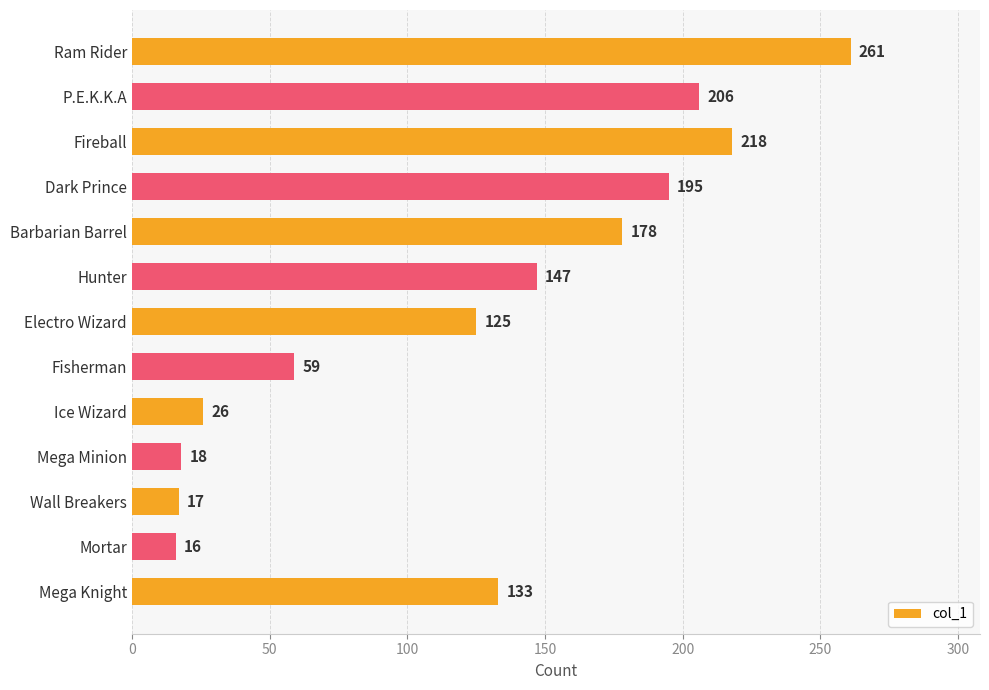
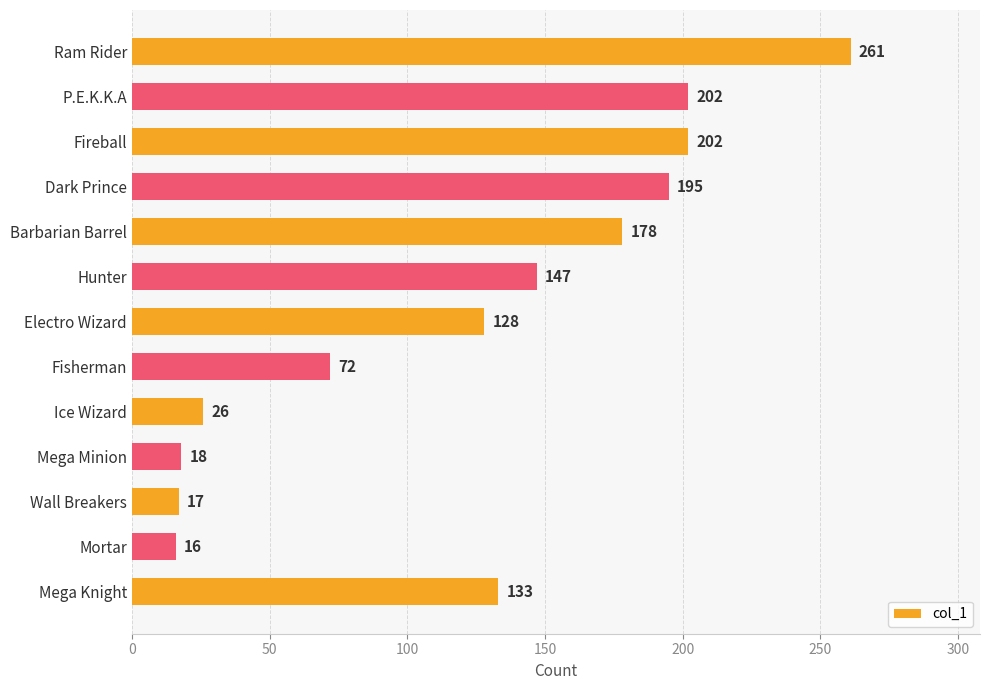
  {
    "Ram Rider": 261,
-   "P.E.K.K.A": 206,
-   "Fireball": 218,
+   "P.E.K.K.A": 202,
+   "Fireball": 202,
    "Dark Prince": 195,
    "Barbarian Barrel": 178,
    "Hunter": 147,
-   "Electro Wizard": 125,
-   "Fisherman": 59,
+   "Electro Wizard": 128,
+   "Fisherman": 72,
    "Ice Wizard": 26,
    "Mega Minion": 18,
    "Wall Breakers": 17,
    "Mortar": 16,
    "Mega Knight": 133
  }
